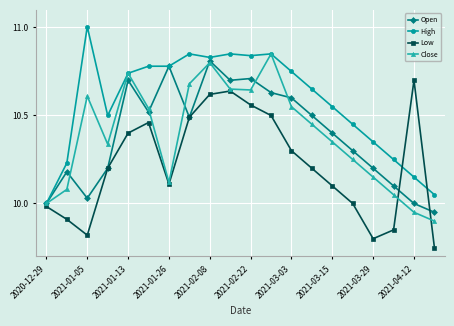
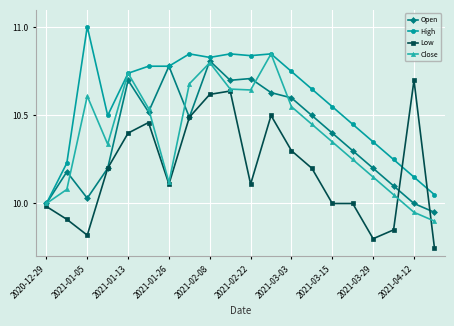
  {
    "Low": {
      "2020-12-29": 9.98,
      "2021-01-05": 9.82,
      "2021-01-13": 10.40,
      "2021-02-08": 10.62,
-     "2021-02-22": 10.56,
+     "2021-02-22": 10.11,
      "2021-03-03": 10.30,
-     "2021-03-15": 10.1,
+     "2021-03-15": 10.0,
      "2021-03-29": 9.80,
      "2021-04-12": 10.70
    }
  }
